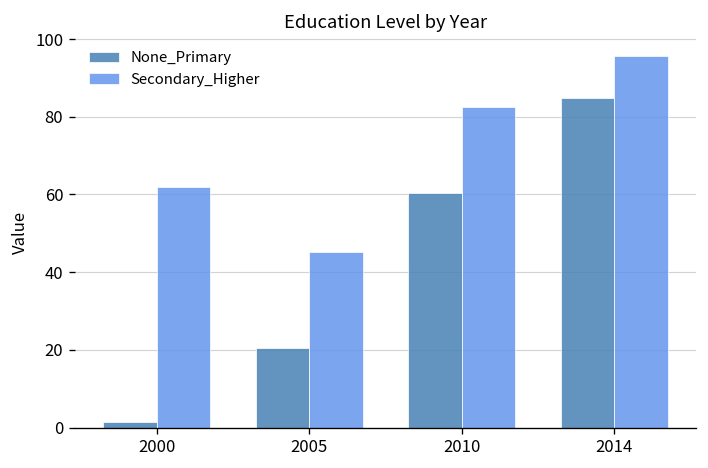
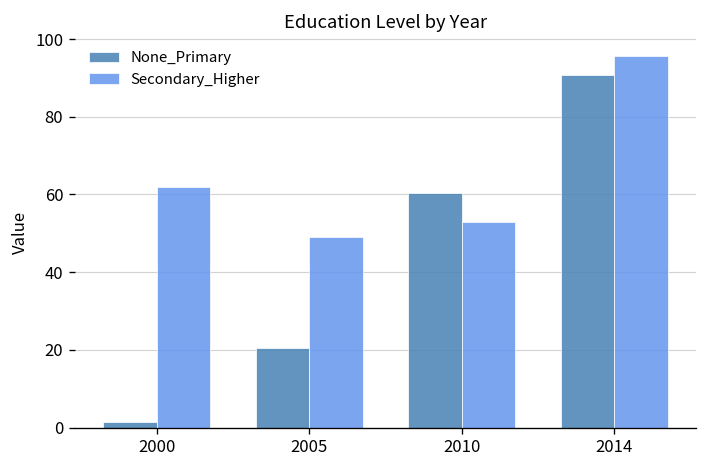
  {
    "None_Primary": {
      "2000": 1,
      "2005": 20,
      "2010": 60,
-     "2014": 85
+     "2014": 91
    },
    "Secondary_Higher": {
      "2000": 62,
-     "2005": 45,
-     "2010": 83,
+     "2005": 49,
+     "2010": 53,
      "2014": 96
    }
  }
